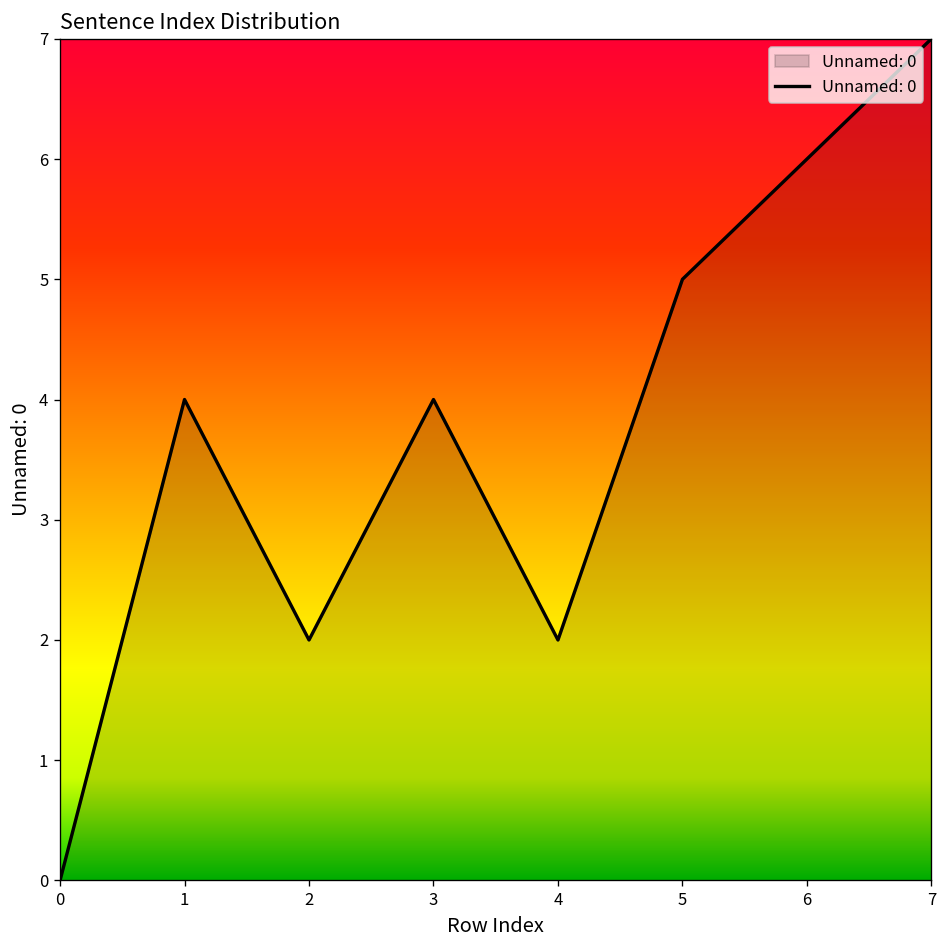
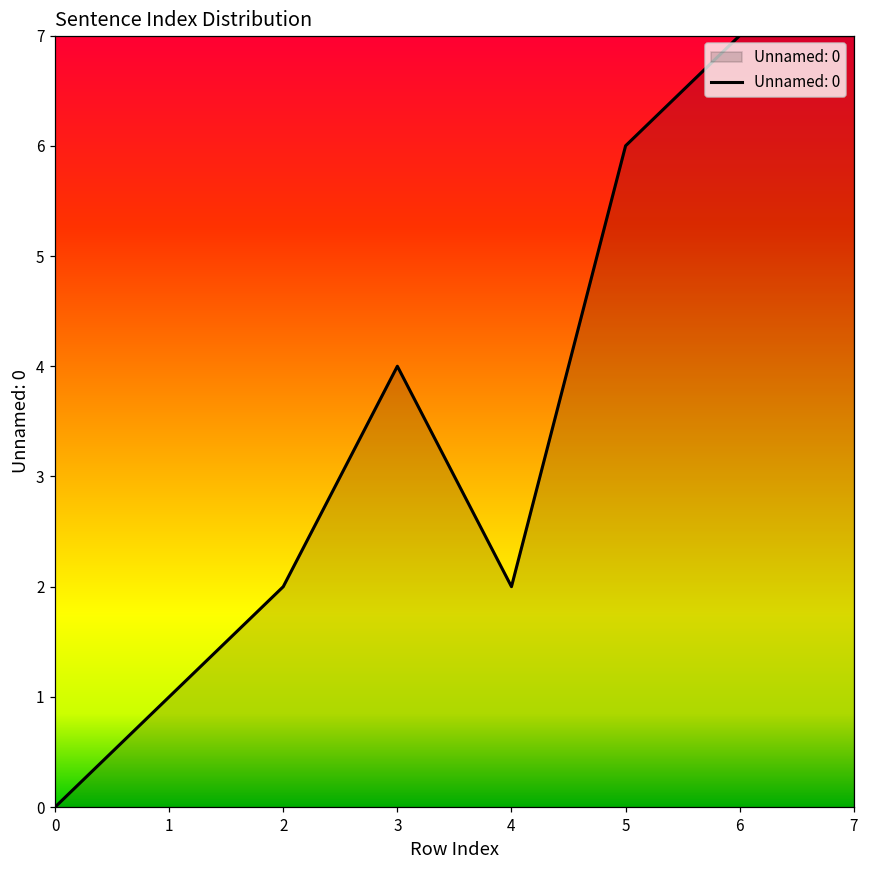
  {
    "0": 0,
-   "1": 4,
+   "1": 1,
    "2": 2,
    "3": 4,
    "4": 2,
-   "5": 5,
-   "6": 6,
+   "5": 6,
+   "6": 7,
    "7": 7
  }
